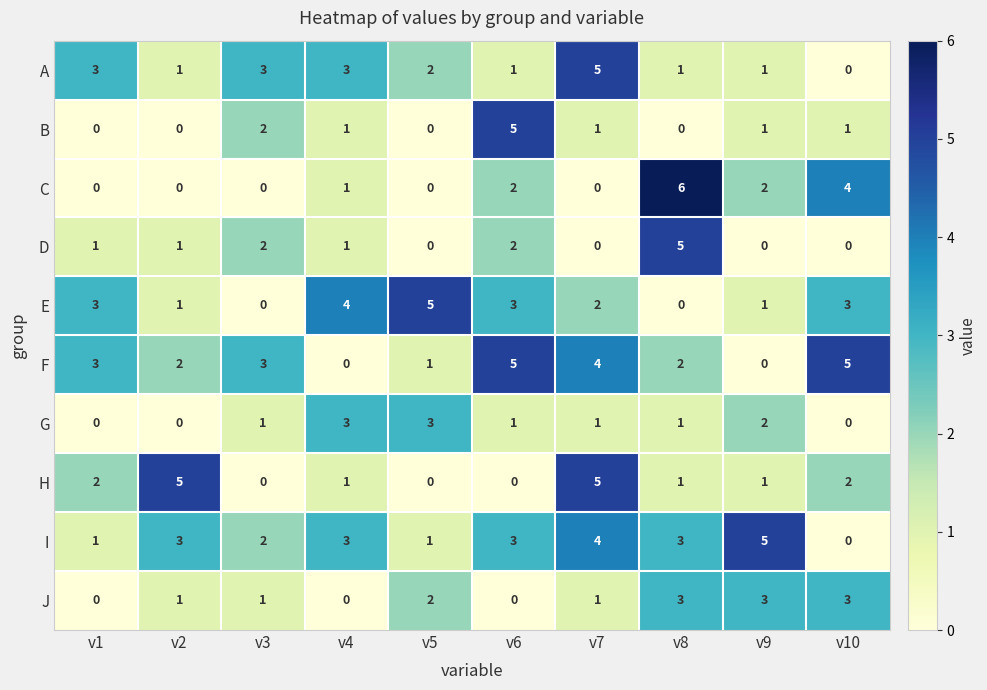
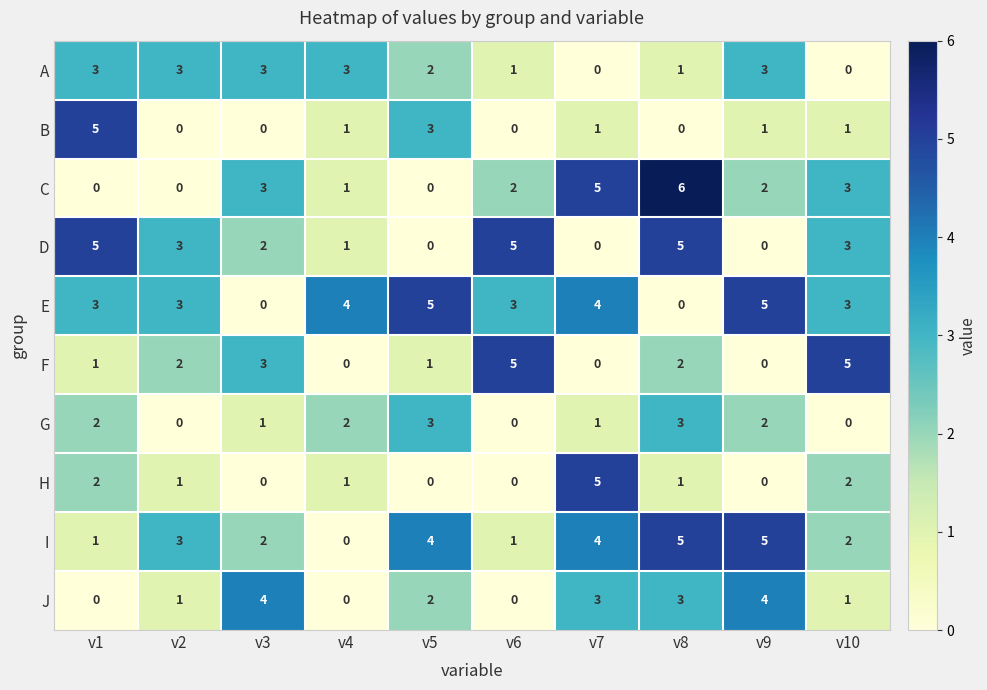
  {
    "A": {
      "v1": 3,
-     "v2": 1,
+     "v2": 3,
      "v3": 3,
      "v4": 3,
      "v5": 2,
      "v6": 1,
-     "v7": 5,
+     "v7": 0,
      "v8": 1,
-     "v9": 1,
+     "v9": 3,
      "v10": 0
    },
    "B": {
-     "v1": 0,
+     "v1": 5,
      "v2": 0,
-     "v3": 2,
+     "v3": 0,
      "v4": 1,
-     "v5": 0,
-     "v6": 5,
+     "v5": 3,
+     "v6": 0,
      "v7": 1,
      "v8": 0,
      "v9": 1,
      "v10": 1
    },
    "C": {
      "v1": 0,
      "v2": 0,
-     "v3": 0,
+     "v3": 3,
      "v4": 1,
      "v5": 0,
      "v6": 2,
-     "v7": 0,
+     "v7": 5,
      "v8": 6,
      "v9": 2,
-     "v10": 4
+     "v10": 3
    },
    "D": {
-     "v1": 1,
-     "v2": 1,
+     "v1": 5,
+     "v2": 3,
      "v3": 2,
      "v4": 1,
      "v5": 0,
-     "v6": 2,
+     "v6": 5,
      "v7": 0,
      "v8": 5,
      "v9": 0,
-     "v10": 0
+     "v10": 3
    },
    "E": {
      "v1": 3,
-     "v2": 1,
+     "v2": 3,
      "v3": 0,
      "v4": 4,
      "v5": 5,
      "v6": 3,
-     "v7": 2,
+     "v7": 4,
      "v8": 0,
-     "v9": 1,
+     "v9": 5,
      "v10": 3
    },
    "F": {
-     "v1": 3,
+     "v1": 1,
      "v2": 2,
      "v3": 3,
      "v4": 0,
      "v5": 1,
      "v6": 5,
-     "v7": 4,
+     "v7": 0,
      "v8": 2,
      "v9": 0,
      "v10": 5
    },
    "G": {
-     "v1": 0,
+     "v1": 2,
      "v2": 0,
      "v3": 1,
-     "v4": 3,
+     "v4": 2,
      "v5": 3,
-     "v6": 1,
+     "v6": 0,
      "v7": 1,
-     "v8": 1,
+     "v8": 3,
      "v9": 2,
      "v10": 0
    },
    "H": {
      "v1": 2,
-     "v2": 5,
+     "v2": 1,
      "v3": 0,
      "v4": 1,
      "v5": 0,
      "v6": 0,
      "v7": 5,
      "v8": 1,
-     "v9": 1,
+     "v9": 0,
      "v10": 2
    },
    "I": {
      "v1": 1,
      "v2": 3,
      "v3": 2,
-     "v4": 3,
-     "v5": 1,
-     "v6": 3,
+     "v4": 0,
+     "v5": 4,
+     "v6": 1,
      "v7": 4,
-     "v8": 3,
+     "v8": 5,
      "v9": 5,
-     "v10": 0
+     "v10": 2
    },
    "J": {
      "v1": 0,
      "v2": 1,
-     "v3": 1,
+     "v3": 4,
      "v4": 0,
      "v5": 2,
      "v6": 0,
-     "v7": 1,
+     "v7": 3,
      "v8": 3,
-     "v9": 3,
-     "v10": 3
+     "v9": 4,
+     "v10": 1
    }
  }
